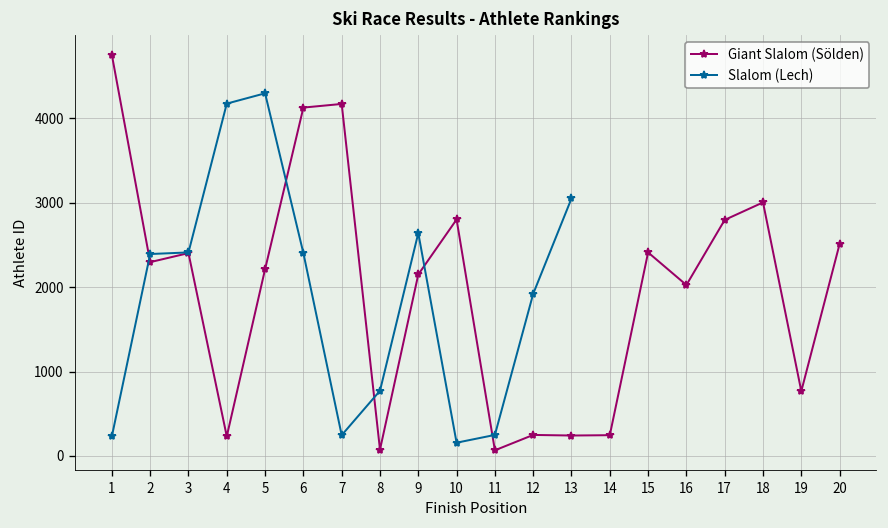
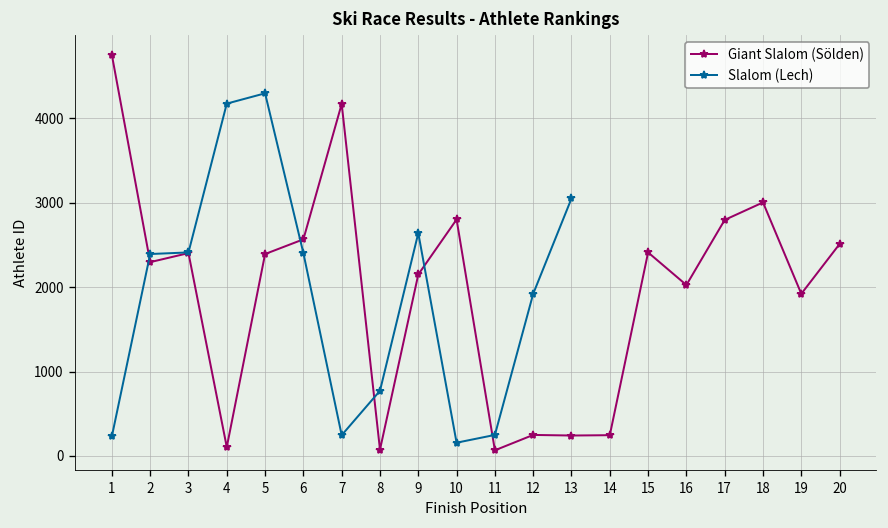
  {
    "Giant Slalom (Sölden)": {
      "1": 4700,
      "2": 2300,
-     "4": 200,
-     "5": 2200,
-     "6": 4100,
+     "4": 100,
+     "5": 2400,
+     "6": 2600,
      "7": 4200,
      "8": 100,
      "9": 2100,
      "10": 2800,
      "11": 100,
      "12": 200,
      "13": 200,
      "14": 200,
      "15": 2400,
      "16": 2000,
      "17": 2800,
      "18": 3000,
-     "19": 800,
+     "19": 1900,
      "20": 2500
    },
    "Slalom (Lech)": {
      "1": 200,
      "2": 2400,
      "4": 4200,
      "5": 4300,
      "6": 2400,
      "7": 200,
      "8": 800,
      "9": 2600,
      "10": 200,
      "11": 200,
      "12": 1900,
      "13": 3000
    }
  }
